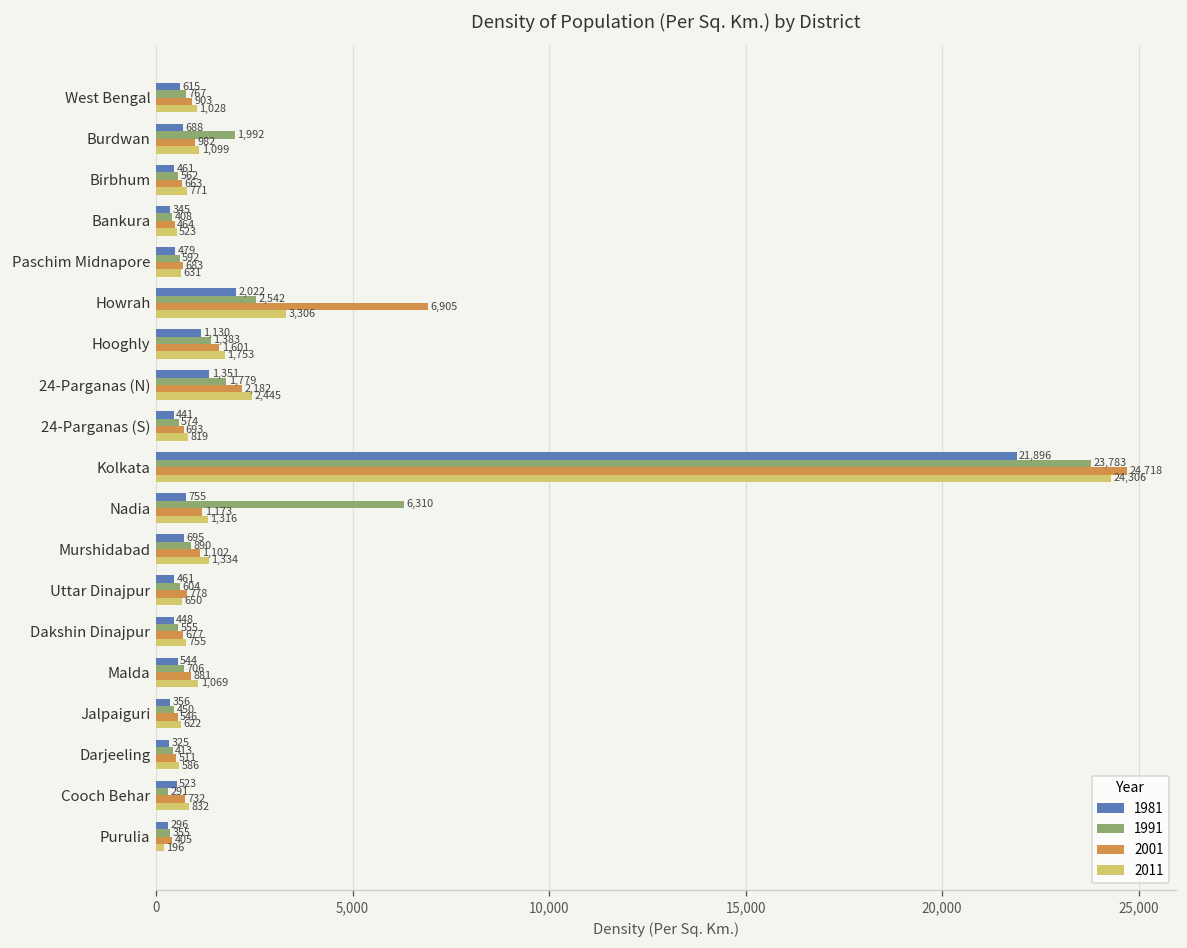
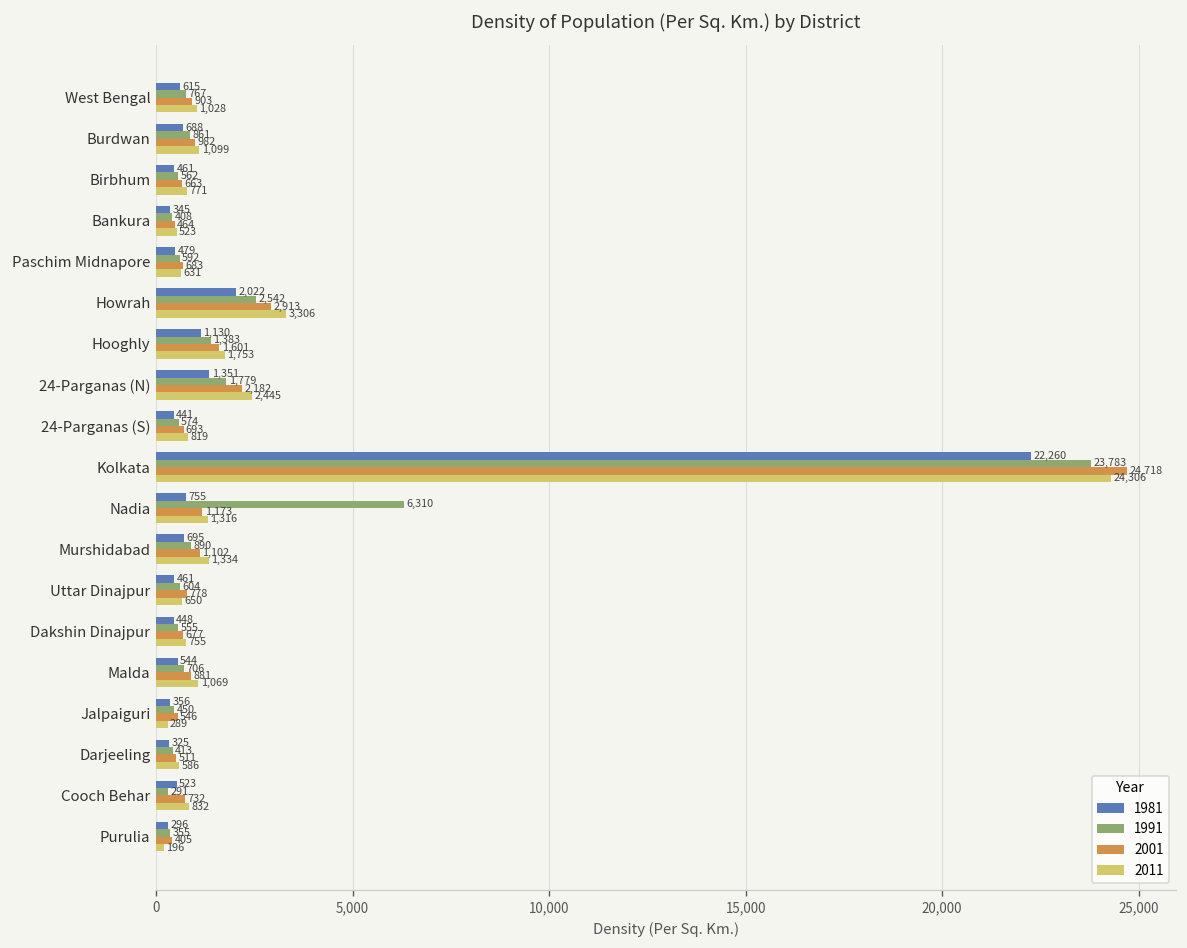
  {
    "1981": {
      "Burdwan": "688",
      "Howrah": "2,022",
      "24-Parganas (N)": "1,351",
-     "Kolkata": "21,896",
+     "Kolkata": "22,260",
      "Nadia": "755"
    },
    "1991": {
-     "Burdwan": "1,992",
+     "Burdwan": "861",
      "Howrah": "2,542",
      "24-Parganas (N)": "1,779",
      "Kolkata": "23,783",
      "Nadia": "6,310"
    },
    "2001": {
-     "Howrah": "6,905"
+     "Howrah": "2,913"
    },
    "2011": {
      "Howrah": "3,306",
      "Malda": "1,069",
-     "Jalpaiguri": "622"
+     "Jalpaiguri": "289"
    }
  }
